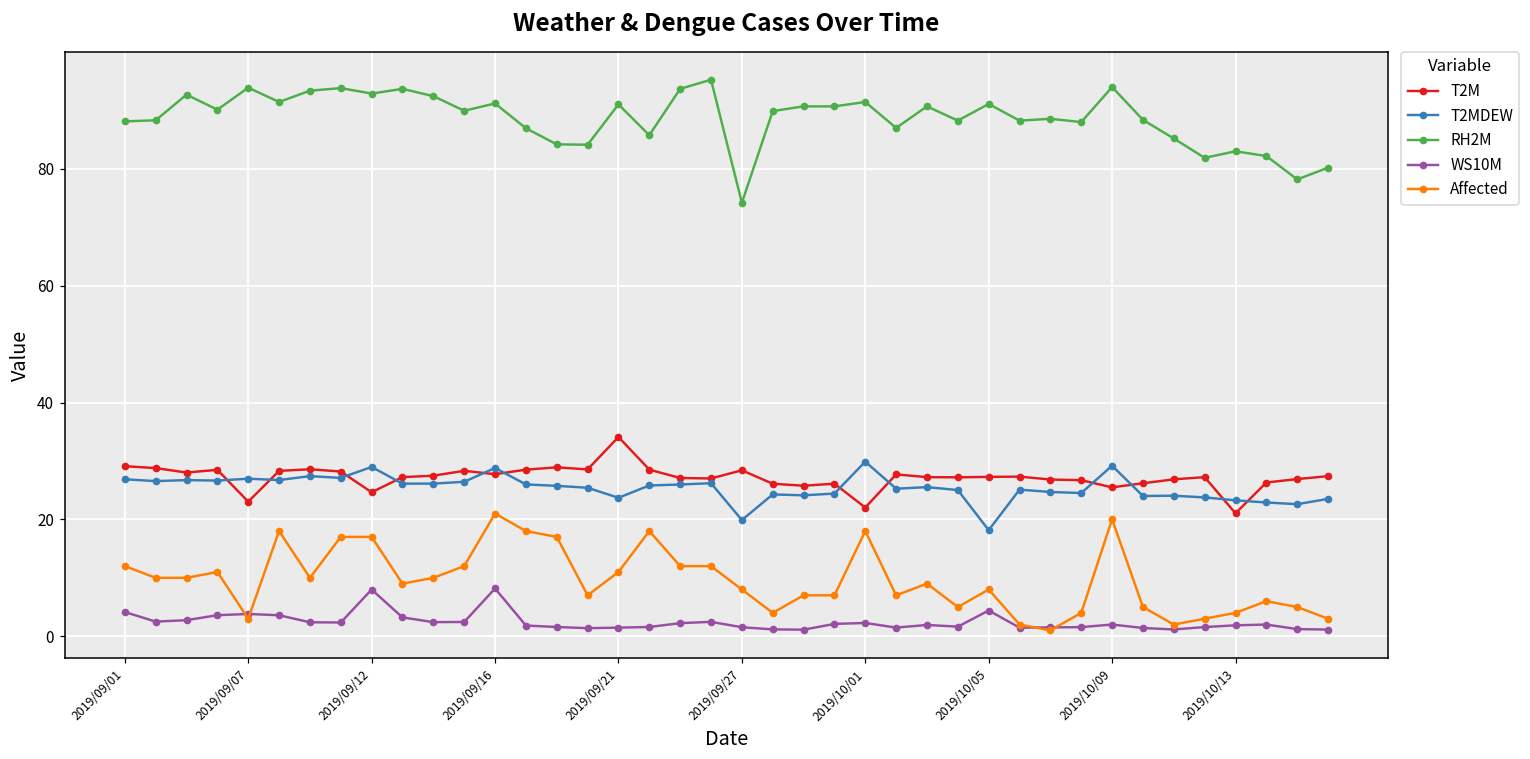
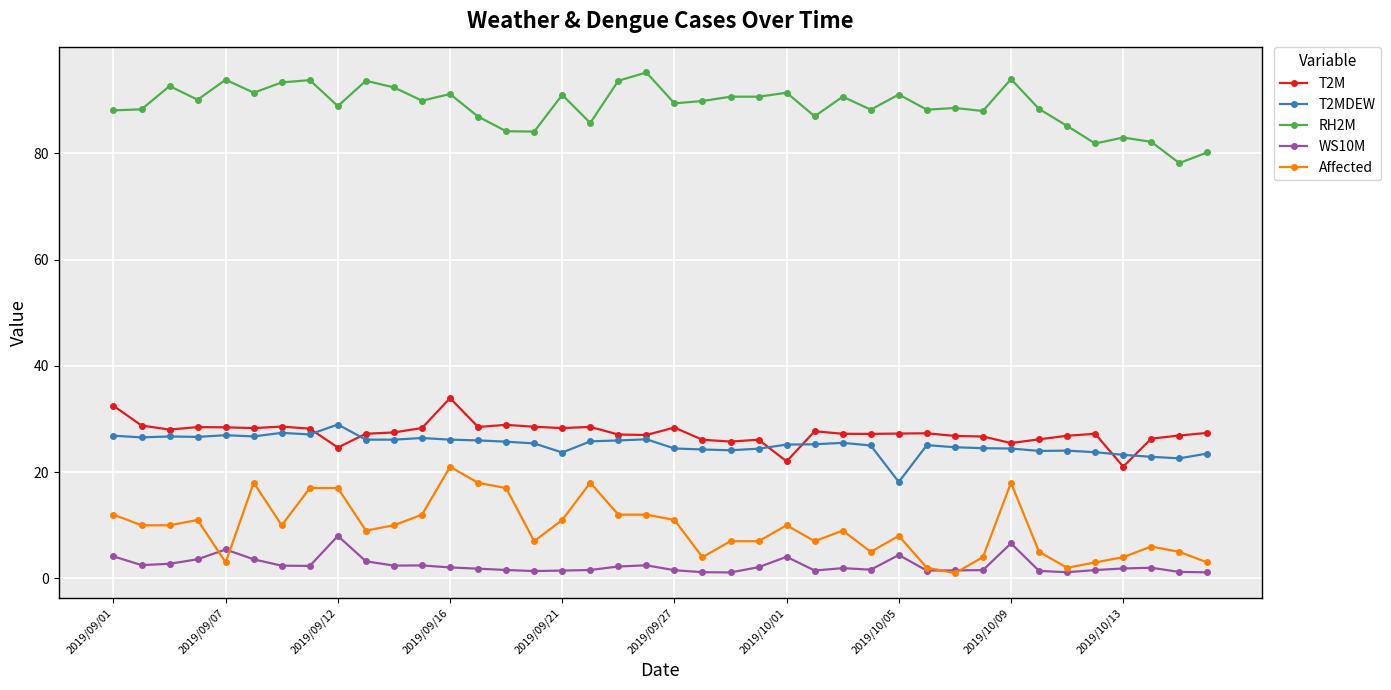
  {
    "T2M": {
-     "2019/09/01": 29,
-     "2019/09/07": 23,
+     "2019/09/01": 33,
+     "2019/09/07": 28,
      "2019/09/12": 25,
-     "2019/09/16": 28,
-     "2019/09/21": 34,
+     "2019/09/16": 34,
+     "2019/09/21": 28,
      "2019/09/27": 28,
      "2019/10/01": 22,
      "2019/10/05": 27,
      "2019/10/09": 25,
      "2019/10/13": 21
    },
    "T2MDEW": {
      "2019/09/01": 27,
      "2019/09/07": 27,
      "2019/09/12": 29,
-     "2019/09/16": 29,
+     "2019/09/16": 26,
      "2019/09/21": 24,
-     "2019/09/27": 20,
-     "2019/10/01": 30,
+     "2019/09/27": 24,
+     "2019/10/01": 25,
      "2019/10/05": 18,
-     "2019/10/09": 29,
+     "2019/10/09": 24,
      "2019/10/13": 23
    },
    "RH2M": {
      "2019/09/01": 88,
      "2019/09/07": 94,
-     "2019/09/12": 93,
+     "2019/09/12": 89,
      "2019/09/16": 91,
      "2019/09/21": 91,
-     "2019/09/27": 74,
+     "2019/09/27": 89,
      "2019/10/01": 91,
      "2019/10/05": 91,
      "2019/10/09": 94,
      "2019/10/13": 83
    },
    "WS10M": {
      "2019/09/01": 4,
-     "2019/09/07": 4,
+     "2019/09/07": 5,
      "2019/09/12": 8,
-     "2019/09/16": 8,
+     "2019/09/16": 2,
      "2019/09/21": 1,
      "2019/09/27": 2,
-     "2019/10/01": 2,
+     "2019/10/01": 4,
      "2019/10/05": 4,
-     "2019/10/09": 2,
+     "2019/10/09": 7,
      "2019/10/13": 2
    },
    "Affected": {
      "2019/09/01": 12,
      "2019/09/07": 3,
      "2019/09/12": 17,
      "2019/09/16": 21,
      "2019/09/21": 11,
-     "2019/09/27": 8,
-     "2019/10/01": 18,
+     "2019/09/27": 11,
+     "2019/10/01": 10,
      "2019/10/05": 8,
-     "2019/10/09": 20,
+     "2019/10/09": 18,
      "2019/10/13": 4
    }
  }
